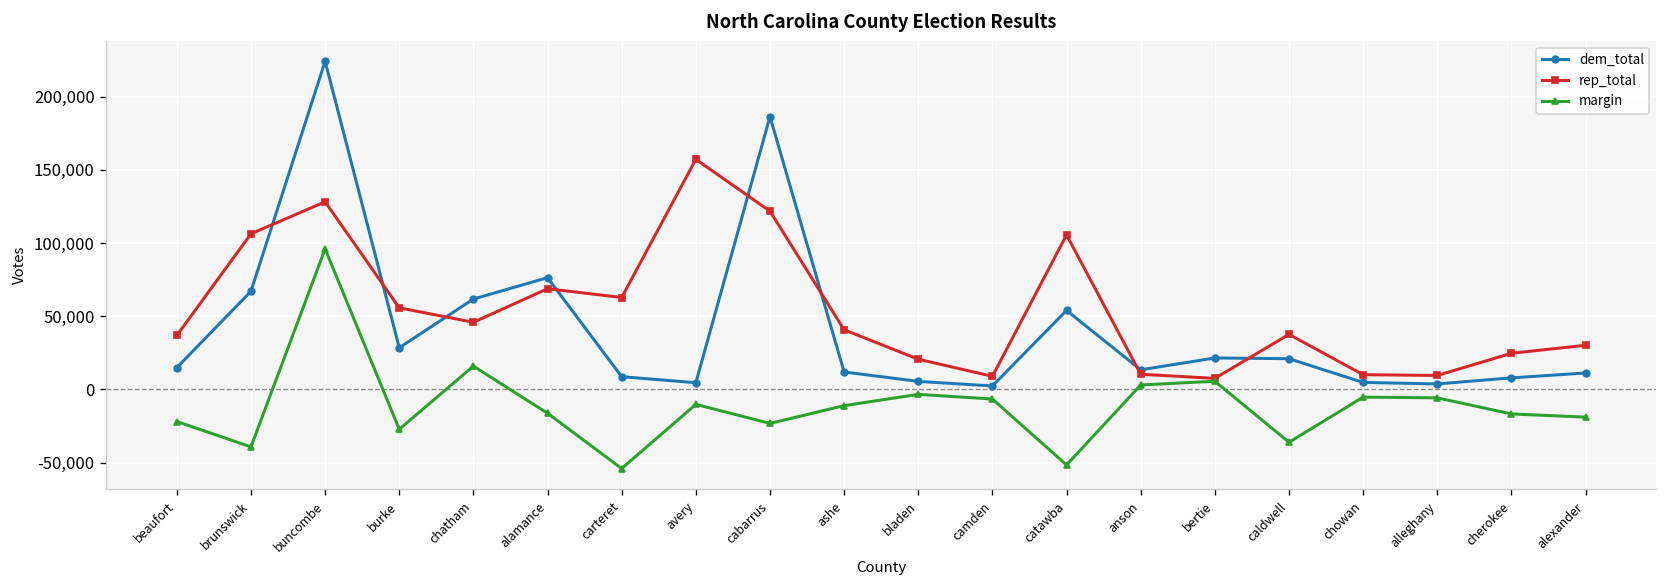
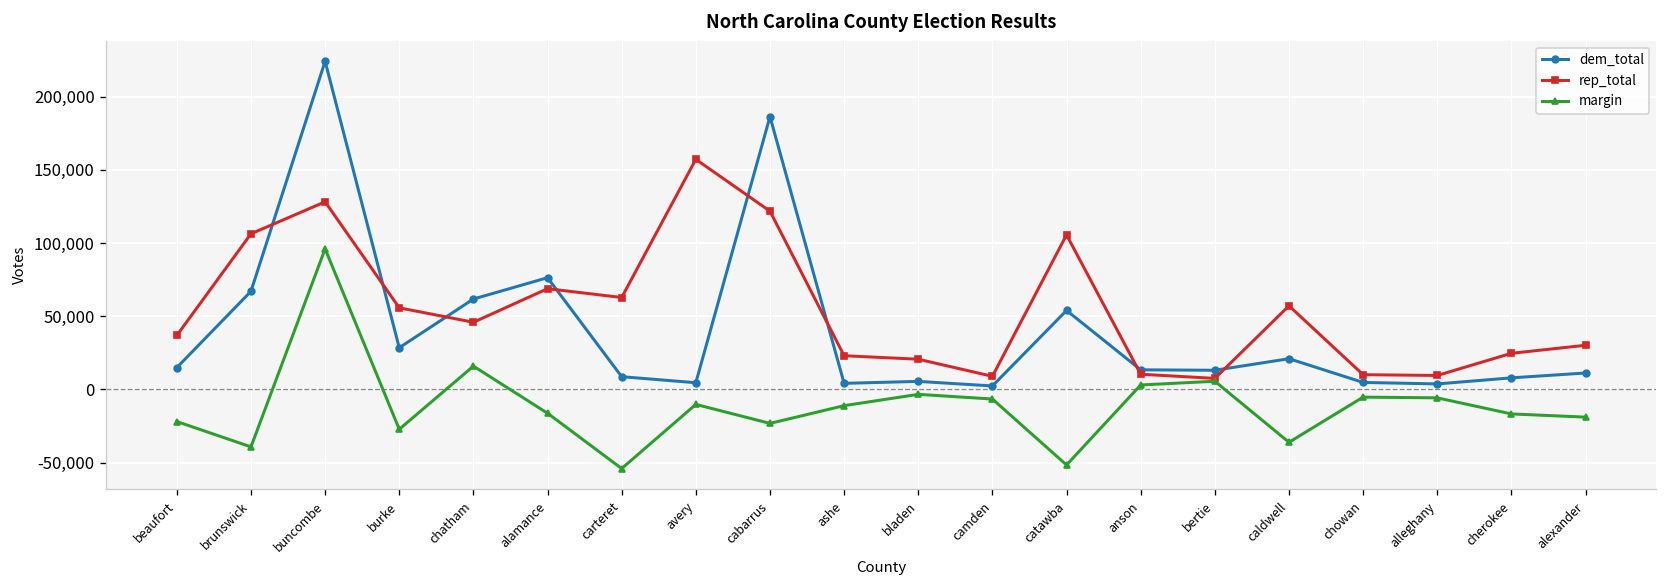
  {
    "dem_total": {
      "beaufort": "15,000",
      "brunswick": "67,000",
      "buncombe": "224,000",
      "burke": "28,000",
      "chatham": "62,000",
      "alamance": "76,000",
      "carteret": "9,000",
      "avery": "5,000",
      "cabarrus": "186,000",
-     "ashe": "12,000",
+     "ashe": "4,000",
      "bladen": "5,000",
      "camden": "2,000",
      "catawba": "54,000",
      "anson": "13,000",
-     "bertie": "21,000",
+     "bertie": "13,000",
      "caldwell": "21,000",
      "chowan": "5,000",
      "alleghany": "4,000",
      "cherokee": "8,000",
      "alexander": "11,000"
    },
    "rep_total": {
      "beaufort": "37,000",
      "brunswick": "106,000",
      "buncombe": "128,000",
      "burke": "56,000",
      "chatham": "46,000",
      "alamance": "69,000",
      "carteret": "63,000",
      "avery": "157,000",
      "cabarrus": "122,000",
-     "ashe": "41,000",
+     "ashe": "23,000",
      "bladen": "21,000",
      "camden": "9,000",
      "catawba": "106,000",
      "anson": "10,000",
-     "caldwell": "38,000",
+     "caldwell": "57,000",
      "chowan": "10,000",
      "alleghany": "10,000",
      "cherokee": "25,000",
      "alexander": "30,000"
    },
    "margin": {
      "beaufort": "-22,000",
      "brunswick": "-39,000",
      "buncombe": "96,000",
      "burke": "-27,000",
      "chatham": "16,000",
      "alamance": "-16,000",
      "carteret": "-54,000",
      "avery": "-10,000",
      "cabarrus": "-23,000",
      "ashe": "-11,000",
      "bladen": "-3,000",
      "camden": "-7,000",
      "catawba": "-52,000",
      "anson": "3,000",
      "caldwell": "-36,000",
      "chowan": "-5,000",
      "alleghany": "-6,000",
      "cherokee": "-17,000",
      "alexander": "-19,000"
    }
  }
